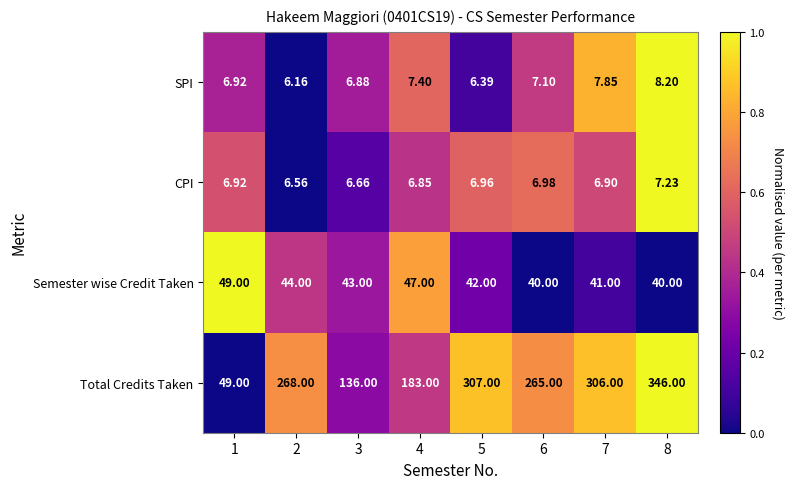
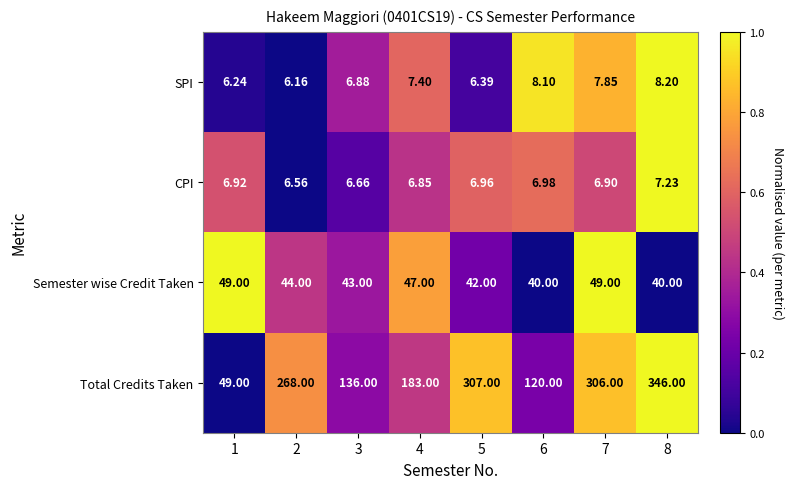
  {
    "SPI": {
-     "1": 6.92,
+     "1": 6.24,
      "2": 6.16,
      "3": 6.88,
      "4": 7.40,
      "5": 6.39,
-     "6": 7.10,
+     "6": 8.10,
      "7": 7.85,
      "8": 8.20
    },
    "CPI": {
      "1": 6.92,
      "2": 6.56,
      "3": 6.66,
      "4": 6.85,
      "5": 6.96,
      "6": 6.98,
      "7": 6.90,
      "8": 7.23
    },
    "Semester wise Credit Taken": {
      "1": 49.00,
      "2": 44.00,
      "3": 43.00,
      "4": 47.00,
      "5": 42.00,
      "6": 40.00,
-     "7": 41.00,
+     "7": 49.00,
      "8": 40.00
    },
    "Total Credits Taken": {
      "1": 49.00,
      "2": 268.00,
      "3": 136.00,
      "4": 183.00,
      "5": 307.00,
-     "6": 265.00,
+     "6": 120.00,
      "7": 306.00,
      "8": 346.00
    }
  }
